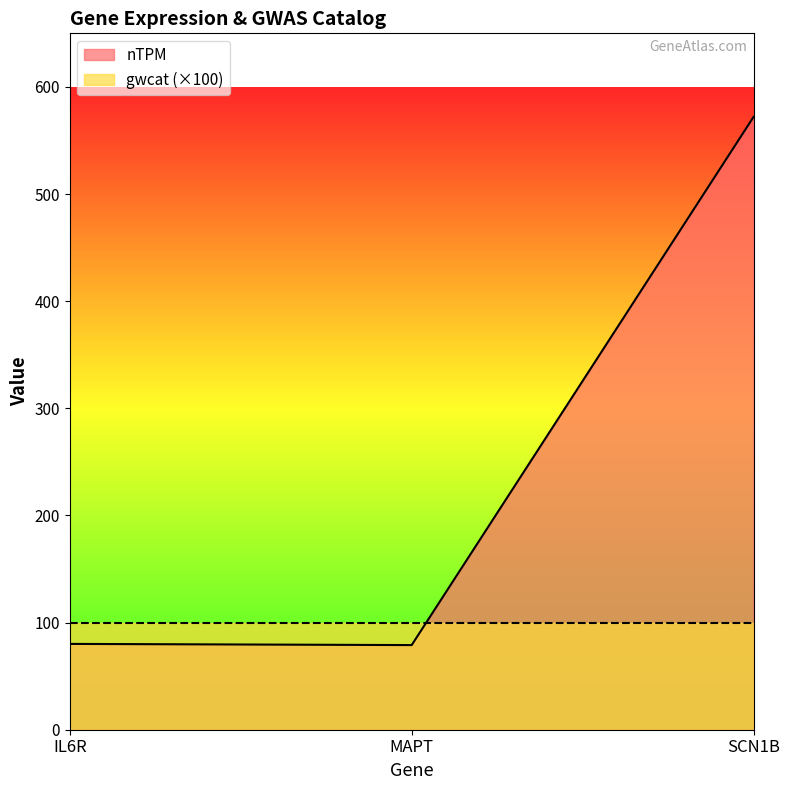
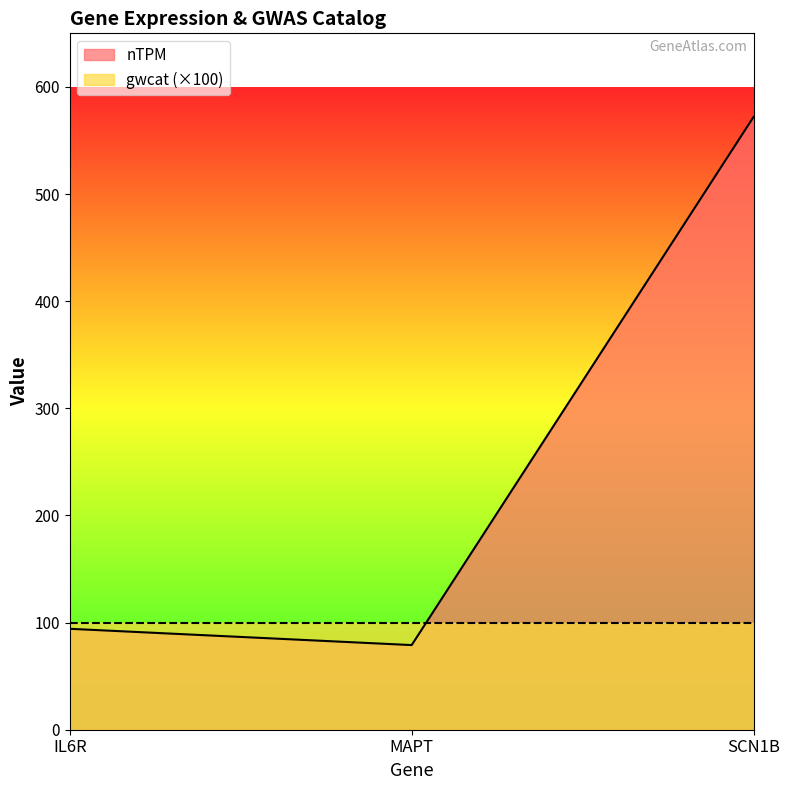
  {
    "nTPM": {
-     "IL6R": 80,
+     "IL6R": 94,
      "MAPT": 79,
      "SCN1B": 572
    },
    "gwcat (×100)": {
      "IL6R": 100,
      "MAPT": 100,
      "SCN1B": 100
    }
  }
